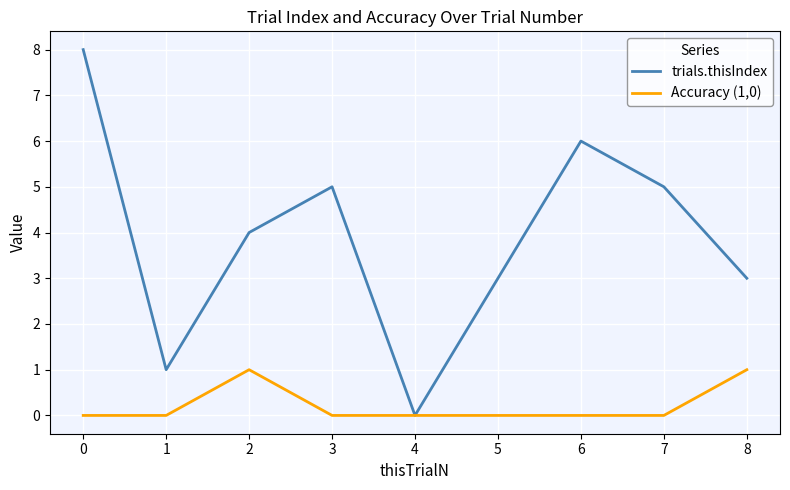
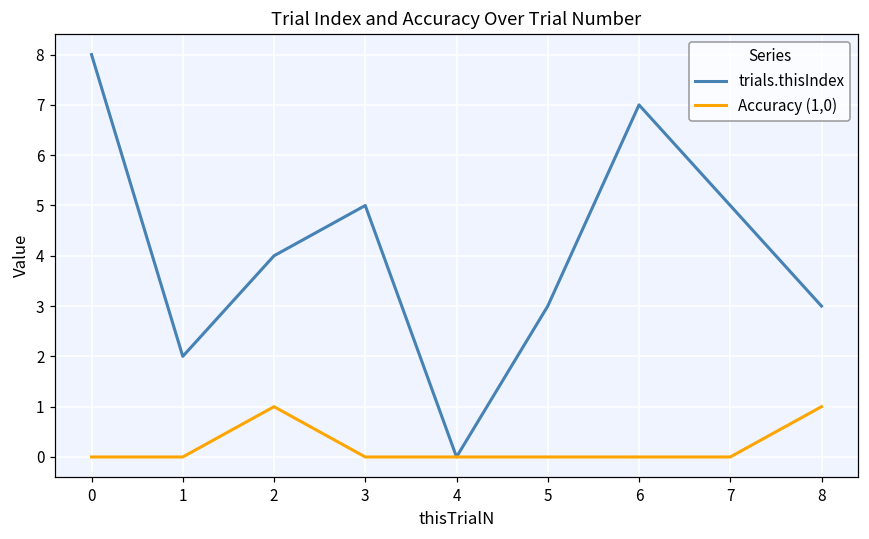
  {
    "trials.thisIndex": {
      "0": 8,
-     "1": 1,
+     "1": 2,
      "2": 4,
      "3": 5,
      "5": 3,
-     "6": 6,
+     "6": 7,
      "7": 5,
      "8": 3
    },
    "Accuracy (1,0)": {
      "0": 0,
      "1": 0,
      "2": 1,
      "3": 0,
      "5": 0,
      "6": 0,
      "7": 0,
      "8": 1
    }
  }
